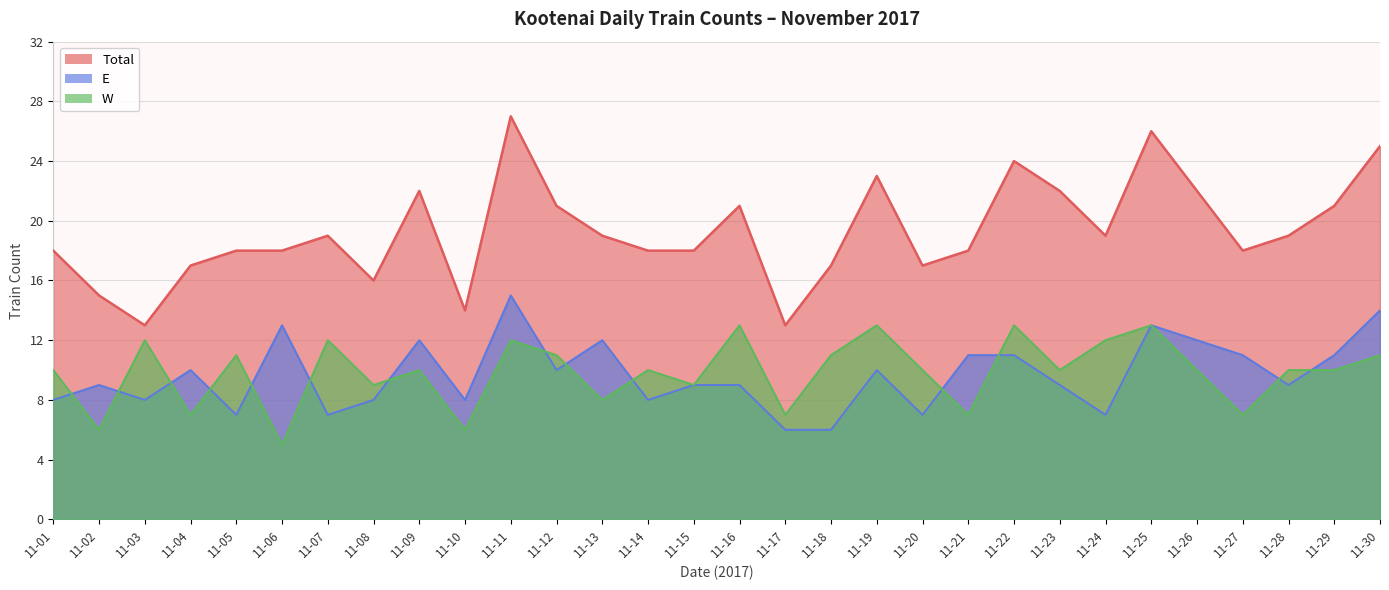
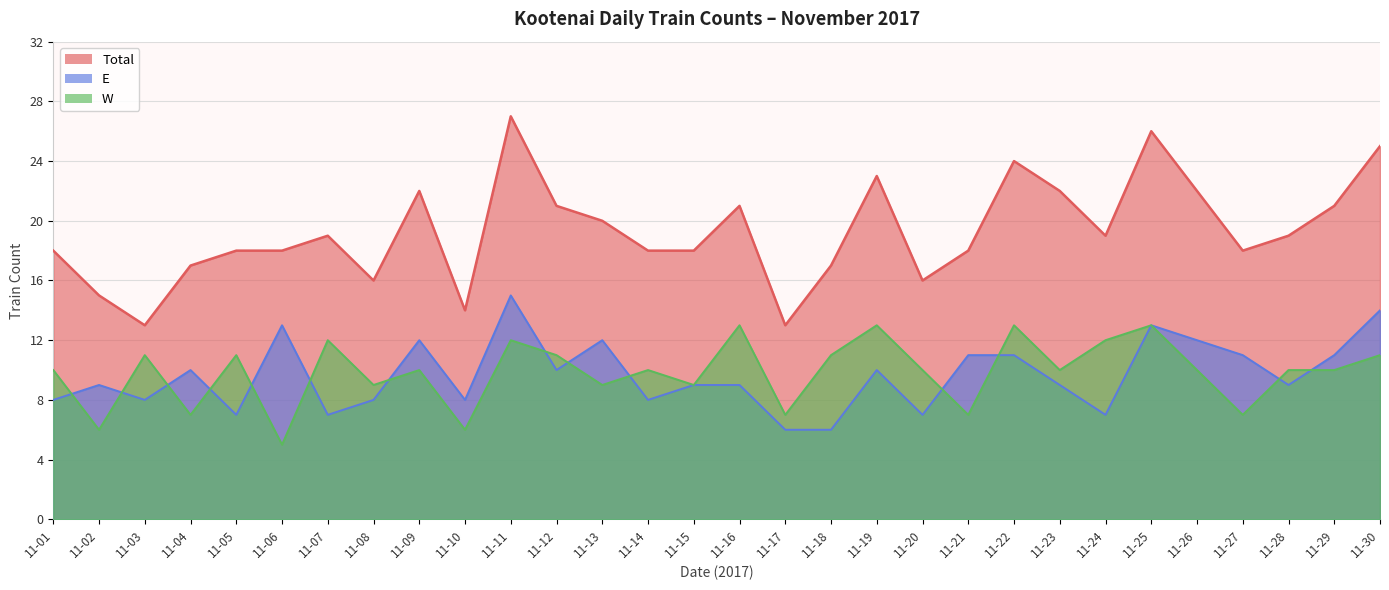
  {
    "Total": {
      "11-01": 18,
      "11-02": 15,
      "11-03": 13,
      "11-04": 17,
      "11-05": 18,
      "11-06": 18,
      "11-07": 19,
      "11-08": 16,
      "11-09": 22,
      "11-10": 14,
      "11-11": 27,
      "11-12": 21,
-     "11-13": 19,
+     "11-13": 20,
      "11-14": 18,
      "11-15": 18,
      "11-16": 21,
      "11-17": 13,
      "11-18": 17,
      "11-19": 23,
-     "11-20": 17,
+     "11-20": 16,
      "11-21": 18,
      "11-22": 24,
      "11-23": 22,
      "11-24": 19,
      "11-25": 26,
      "11-26": 22,
      "11-27": 18,
      "11-28": 19,
      "11-29": 21,
      "11-30": 25
    },
    "E": {
      "11-01": 8,
      "11-02": 9,
      "11-03": 8,
      "11-04": 10,
      "11-05": 7,
      "11-06": 13,
      "11-07": 7,
      "11-08": 8,
      "11-09": 12,
      "11-10": 8,
      "11-11": 15,
      "11-12": 10,
      "11-13": 12,
      "11-14": 8,
      "11-16": 9,
      "11-17": 6,
      "11-18": 6,
      "11-19": 10,
      "11-20": 7,
      "11-21": 11,
      "11-22": 11,
      "11-23": 9,
      "11-24": 7,
      "11-26": 12,
      "11-27": 11,
      "11-28": 9,
      "11-29": 11,
      "11-30": 14
    },
    "W": {
      "11-01": 10,
      "11-02": 6,
-     "11-03": 12,
+     "11-03": 11,
      "11-04": 7,
      "11-05": 11,
      "11-06": 5,
      "11-07": 12,
      "11-08": 9,
      "11-09": 10,
      "11-10": 6,
      "11-11": 12,
      "11-12": 11,
-     "11-13": 8,
+     "11-13": 9,
      "11-14": 10,
      "11-16": 13,
      "11-17": 7,
      "11-18": 11,
      "11-19": 13,
      "11-20": 10,
      "11-21": 7,
      "11-22": 13,
      "11-23": 10,
      "11-24": 12,
      "11-26": 10,
      "11-27": 7,
      "11-28": 10,
      "11-29": 10,
      "11-30": 11
    }
  }
